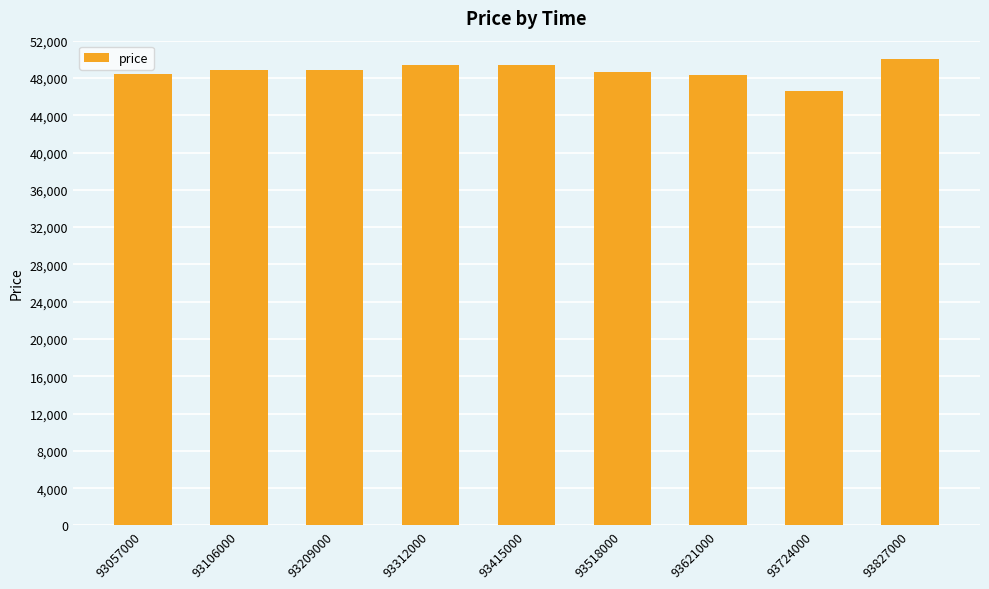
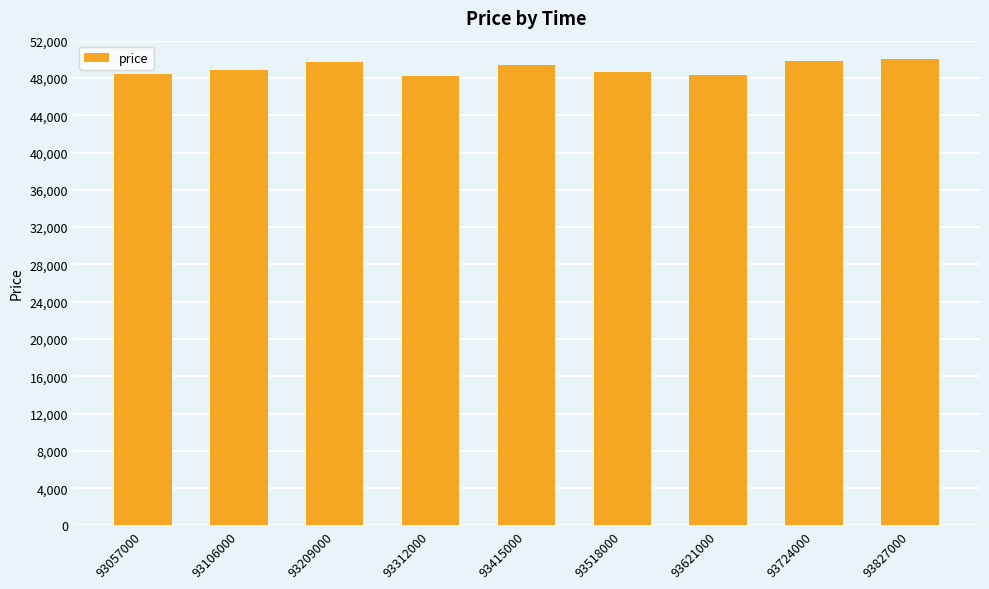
  {
    "93057000": "48,000",
    "93106000": "49,000",
-   "93209000": "49,000",
-   "93312000": "49,000",
+   "93209000": "50,000",
+   "93312000": "48,000",
    "93415000": "49,000",
    "93518000": "49,000",
    "93621000": "48,000",
-   "93724000": "47,000",
+   "93724000": "50,000",
    "93827000": "50,000"
  }
